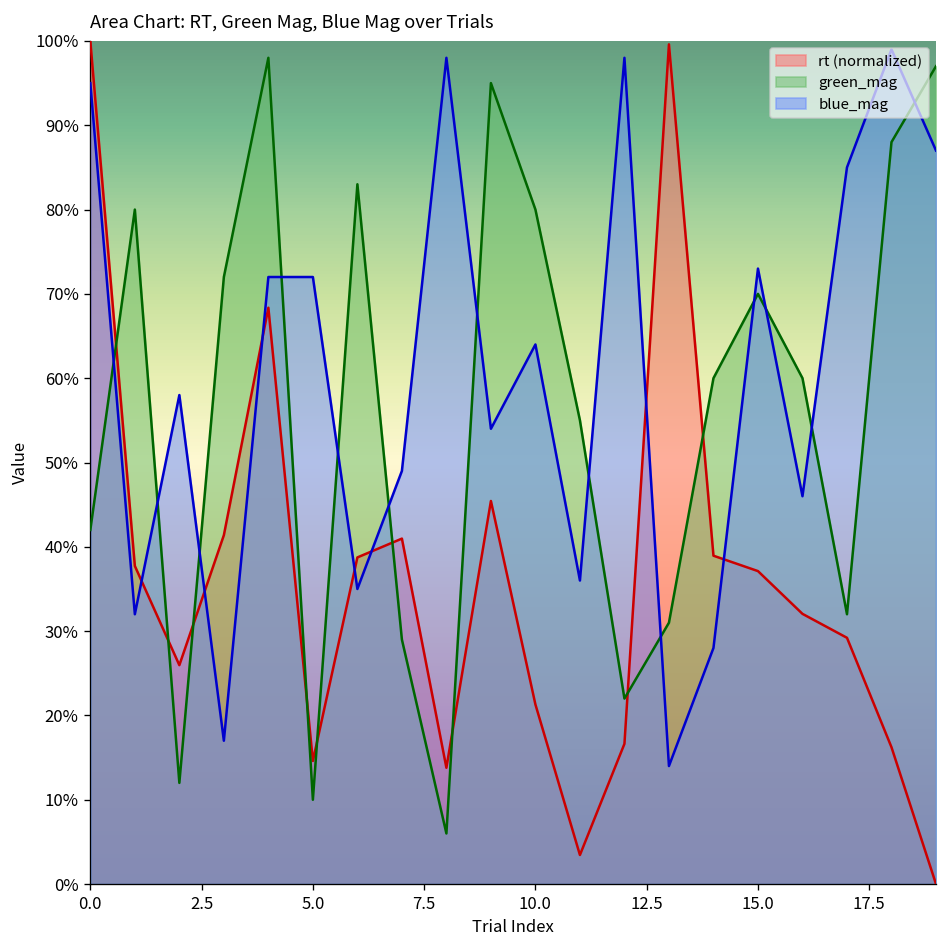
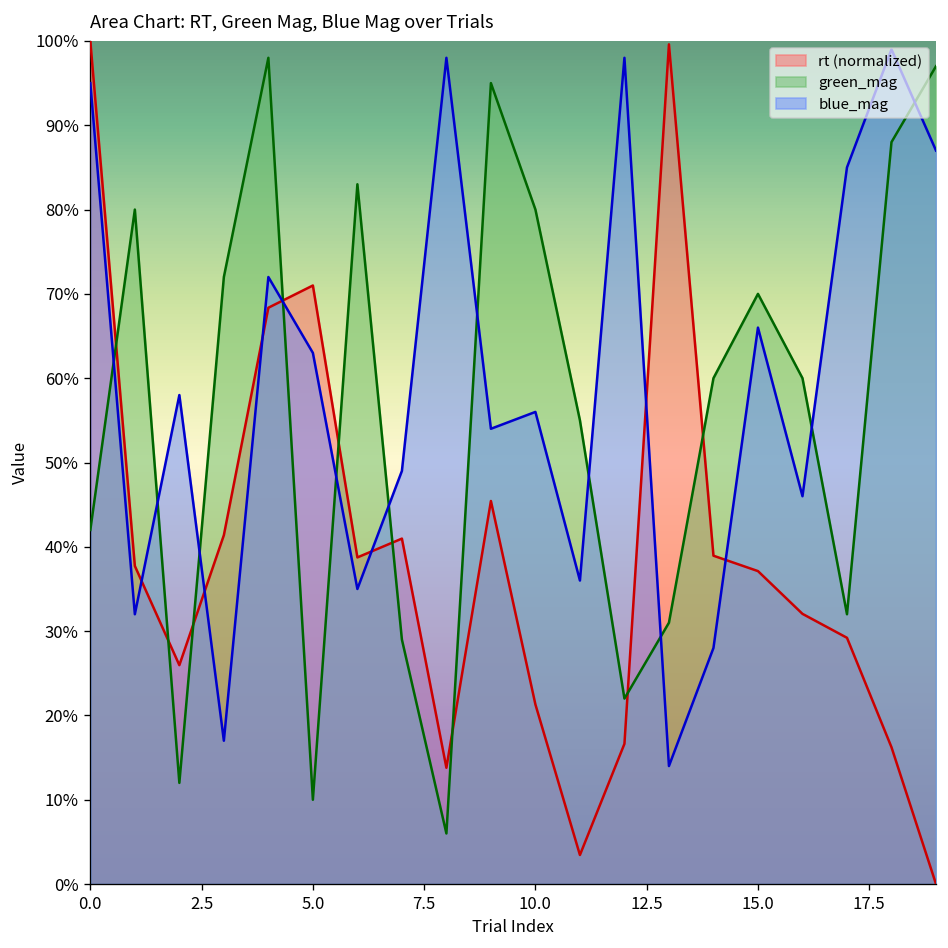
  {
    "rt (normalized)": {
      "0.0": "100%",
-     "5.0": "15%",
+     "5.0": "71%",
      "10.0": "21%",
      "15.0": "37%"
    },
    "green_mag": {
      "0.0": "42%",
      "5.0": "10%",
      "10.0": "80%",
      "15.0": "70%"
    },
    "blue_mag": {
      "0.0": "95%",
-     "5.0": "72%",
-     "10.0": "64%",
-     "15.0": "73%"
+     "5.0": "63%",
+     "10.0": "56%",
+     "15.0": "66%"
    }
  }
